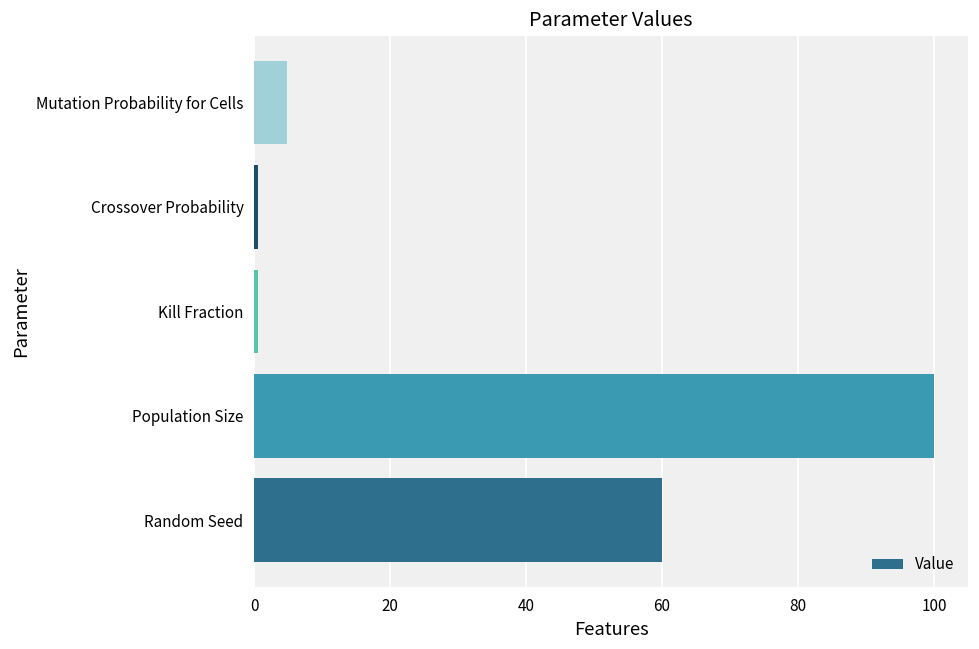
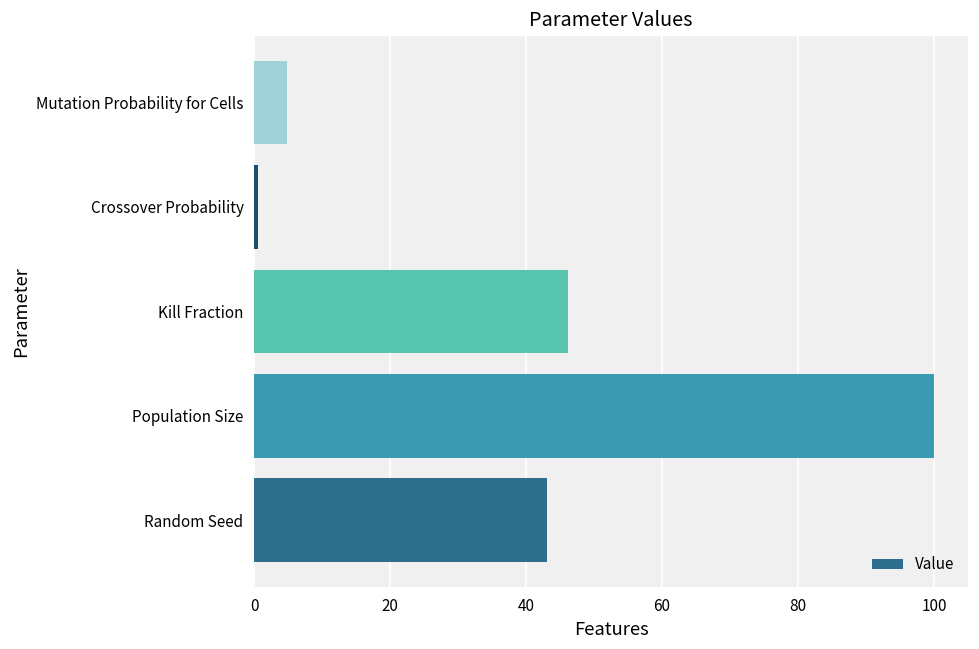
  {
    "Mutation Probability for Cells": 5,
    "Crossover Probability": 1,
-   "Kill Fraction": 1,
+   "Kill Fraction": 46,
    "Population Size": 100,
-   "Random Seed": 60
+   "Random Seed": 43
  }
